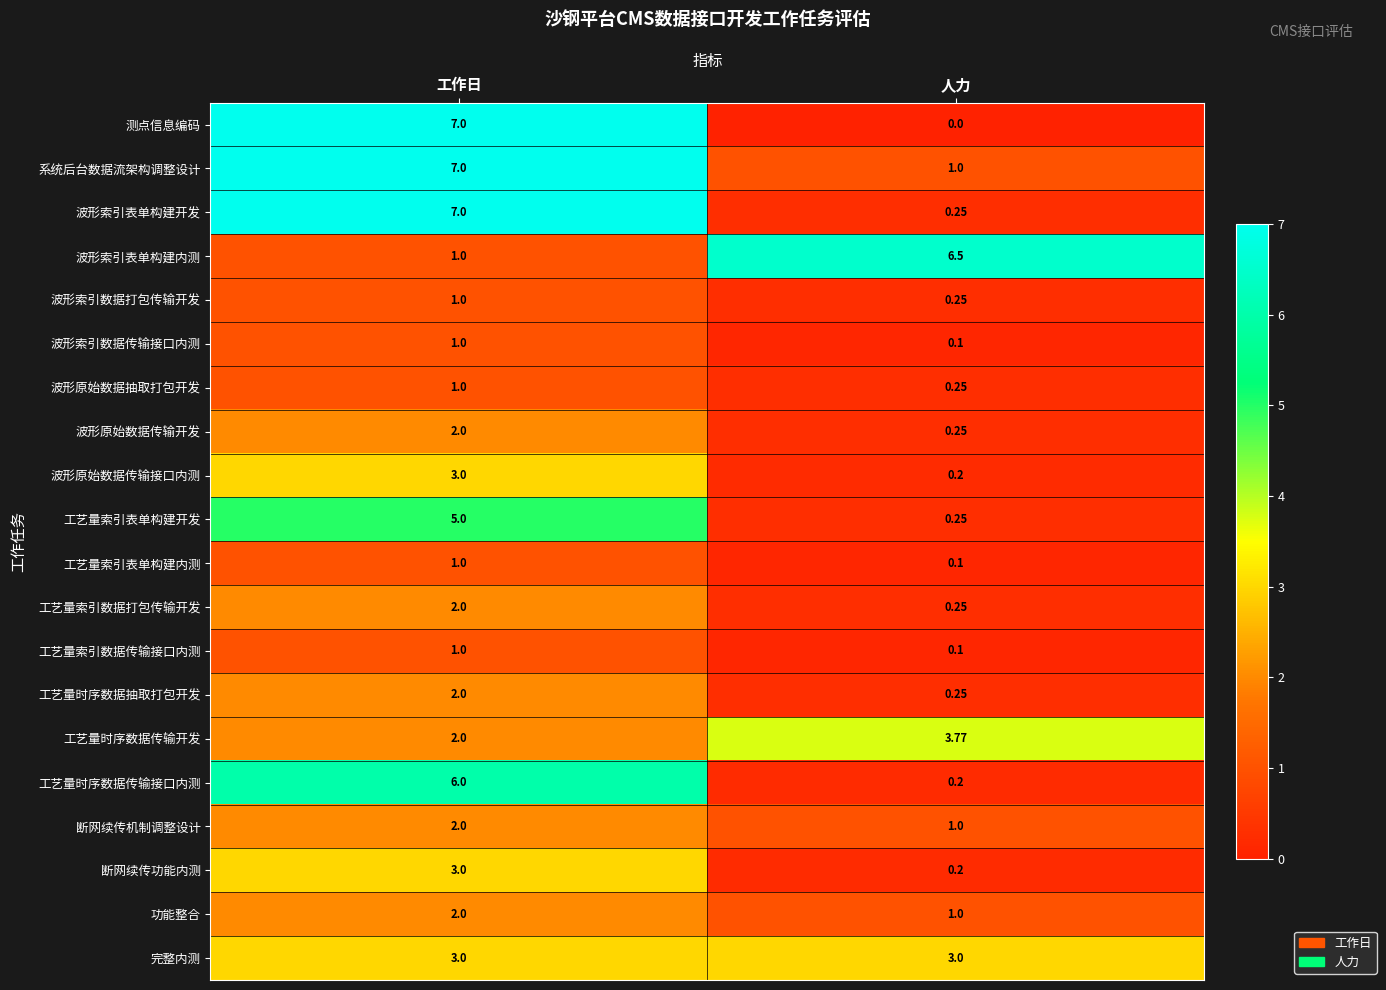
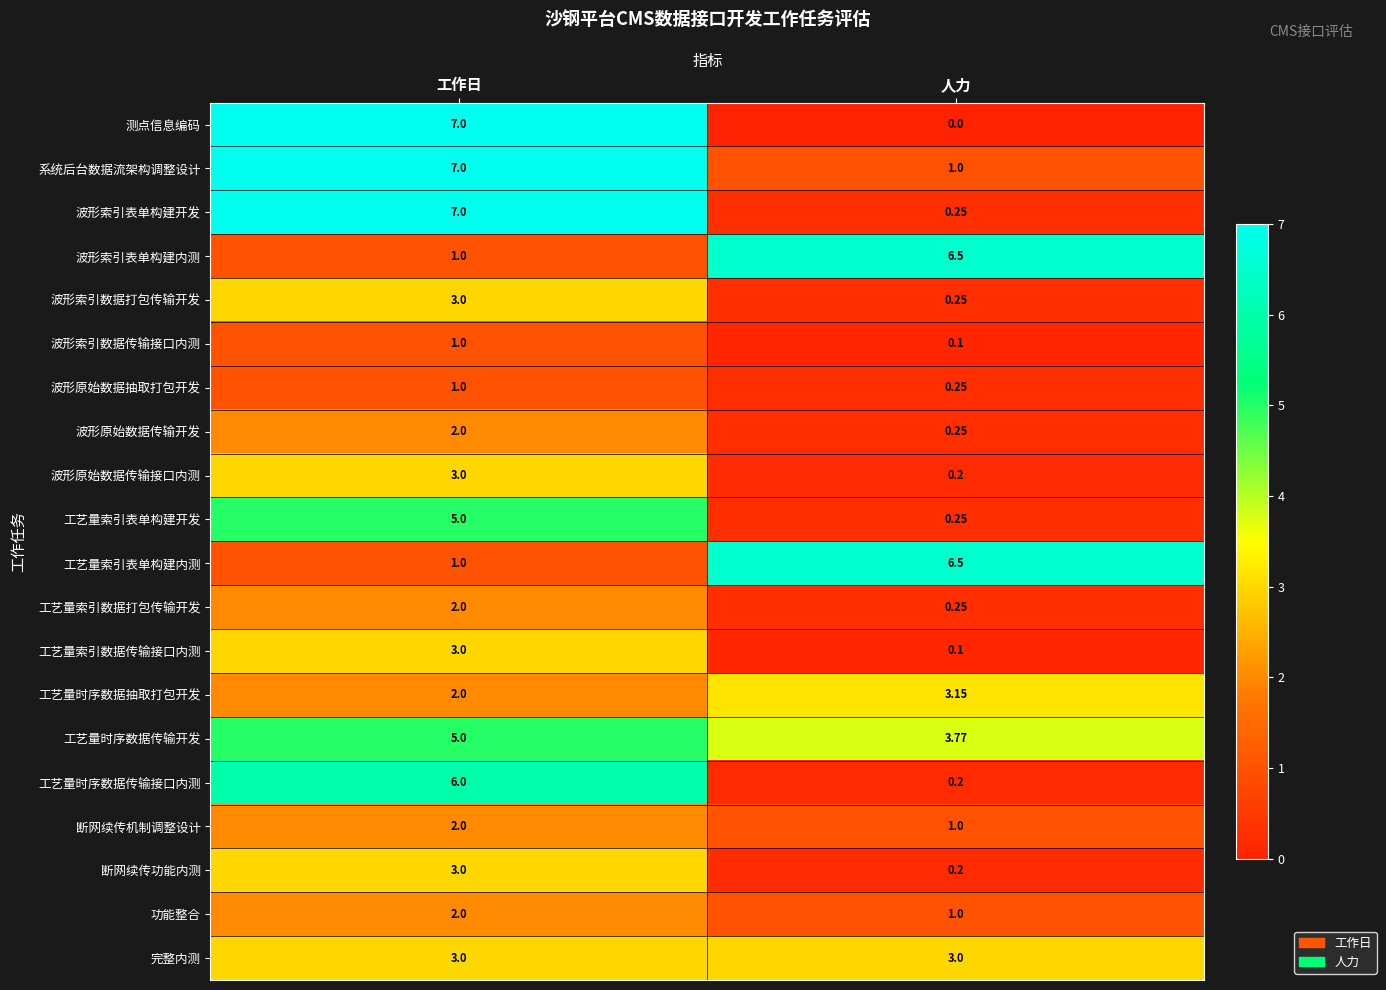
  {
    "测点信息编码": {
      "工作日": 7.0,
      "人力": 0.0
    },
    "系统后台数据流架构调整设计": {
      "工作日": 7.0,
      "人力": 1.0
    },
    "波形索引表单构建开发": {
      "工作日": 7.0,
      "人力": 0.25
    },
    "波形索引表单构建内测": {
      "工作日": 1.0,
      "人力": 6.5
    },
    "波形索引数据打包传输开发": {
-     "工作日": 1.0,
+     "工作日": 3.0,
      "人力": 0.25
    },
    "波形索引数据传输接口内测": {
      "工作日": 1.0,
      "人力": 0.1
    },
    "波形原始数据抽取打包开发": {
      "工作日": 1.0,
      "人力": 0.25
    },
    "波形原始数据传输开发": {
      "工作日": 2.0,
      "人力": 0.25
    },
    "波形原始数据传输接口内测": {
      "工作日": 3.0,
      "人力": 0.2
    },
    "工艺量索引表单构建开发": {
      "工作日": 5.0,
      "人力": 0.25
    },
    "工艺量索引表单构建内测": {
      "工作日": 1.0,
-     "人力": 0.1
+     "人力": 6.5
    },
    "工艺量索引数据打包传输开发": {
      "工作日": 2.0,
      "人力": 0.25
    },
    "工艺量索引数据传输接口内测": {
-     "工作日": 1.0,
+     "工作日": 3.0,
      "人力": 0.1
    },
    "工艺量时序数据抽取打包开发": {
      "工作日": 2.0,
-     "人力": 0.25
+     "人力": 3.15
    },
    "工艺量时序数据传输开发": {
-     "工作日": 2.0,
+     "工作日": 5.0,
      "人力": 3.77
    },
    "工艺量时序数据传输接口内测": {
      "工作日": 6.0,
      "人力": 0.2
    },
    "断网续传机制调整设计": {
      "工作日": 2.0,
      "人力": 1.0
    },
    "断网续传功能内测": {
      "工作日": 3.0,
      "人力": 0.2
    },
    "功能整合": {
      "工作日": 2.0,
      "人力": 1.0
    },
    "完整内测": {
      "工作日": 3.0,
      "人力": 3.0
    }
  }
